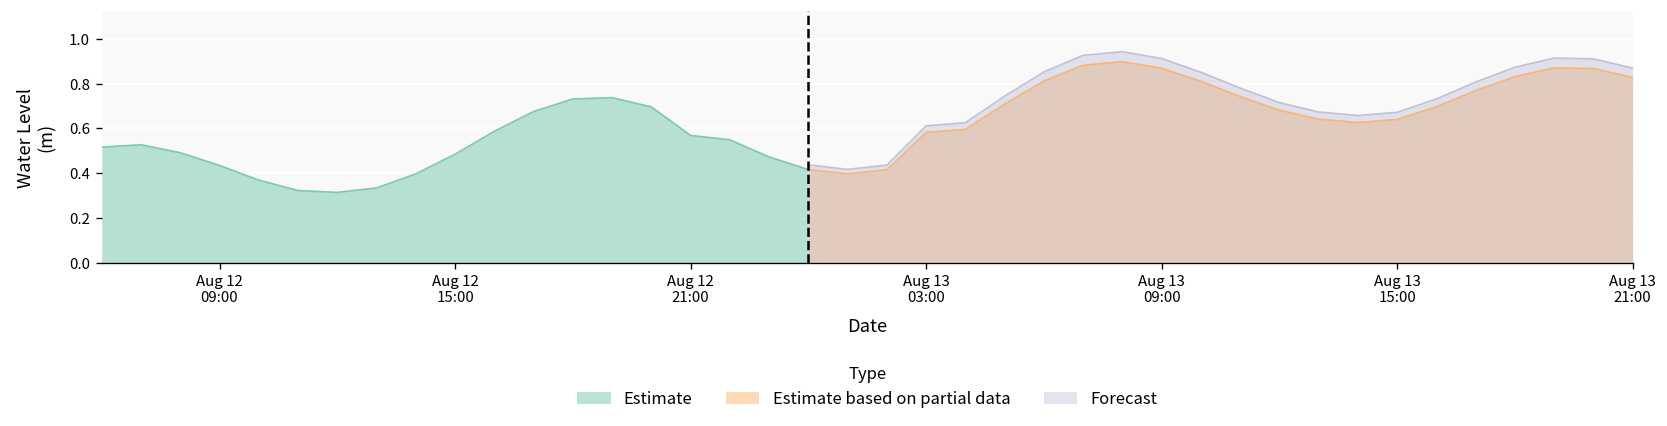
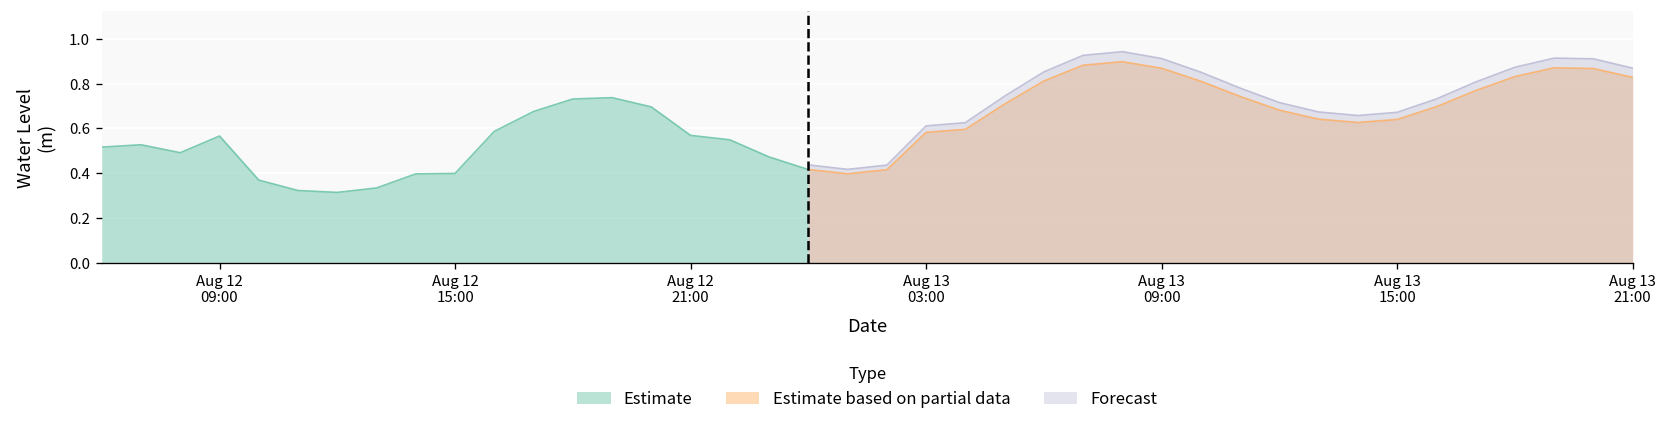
  {
    "Estimate": {
-     "Aug 12 09:00": 0.43,
-     "Aug 12 15:00": 0.48,
+     "Aug 12 09:00": 0.57,
+     "Aug 12 15:00": 0.40,
      "Aug 12 21:00": 0.57
    },
    "Estimate based on partial data": {
      "Aug 13 03:00": 0.58,
      "Aug 13 09:00": 0.87,
      "Aug 13 15:00": 0.64,
      "Aug 13 21:00": 0.83
    },
    "Forecast": {
      "Aug 13 03:00": 0.61,
      "Aug 13 09:00": 0.91,
      "Aug 13 15:00": 0.67,
      "Aug 13 21:00": 0.87
    }
  }
